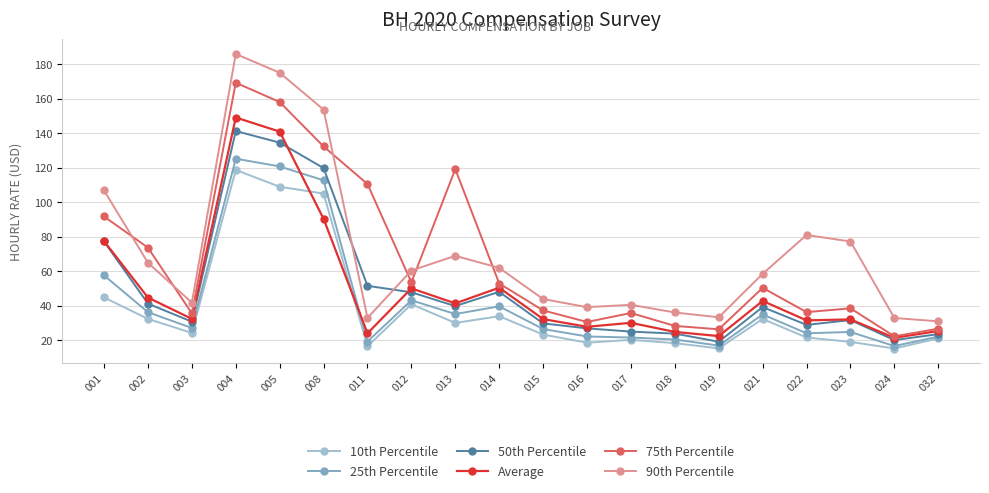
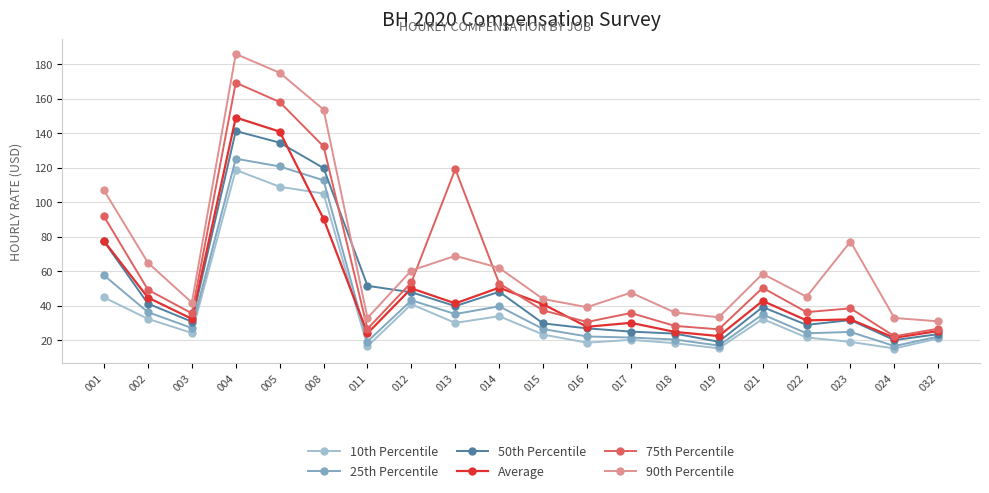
  {
    "50th Percentile": {
      "002": 41,
      "003": 31,
      "004": 141,
      "005": 135,
      "008": 120,
      "011": 52,
      "012": 48,
      "013": 40,
      "014": 48,
      "015": 30,
      "017": 25,
      "019": 19,
      "021": 39,
      "022": 29
    },
    "Average": {
      "002": 45,
      "003": 32,
      "004": 149,
      "005": 141,
      "008": 90,
      "011": 24,
      "012": 50,
      "013": 41,
      "014": 50,
-     "015": 32,
+     "015": 41,
      "017": 30,
      "019": 22,
      "021": 43,
      "022": 32
    },
    "75th Percentile": {
      "001": 92,
-     "002": 74,
+     "002": 49,
      "003": 36,
      "004": 169,
      "005": 158,
      "008": 132,
-     "011": 111,
+     "011": 27,
      "012": 54,
      "013": 119,
      "014": 53,
      "015": 37,
      "016": 31,
      "017": 36,
      "018": 28,
      "019": 26,
      "021": 50,
      "022": 36,
      "023": 39
    },
    "90th Percentile": {
      "001": 107,
      "002": 65,
      "003": 42,
      "004": 186,
      "005": 175,
      "008": 154,
      "011": 33,
      "012": 60,
      "013": 69,
      "014": 62,
      "015": 44,
      "016": 39,
-     "017": 41,
+     "017": 48,
      "018": 36,
      "019": 33,
      "021": 59,
-     "022": 81,
+     "022": 45,
      "023": 77,
      "024": 33,
      "032": 31
    }
  }
